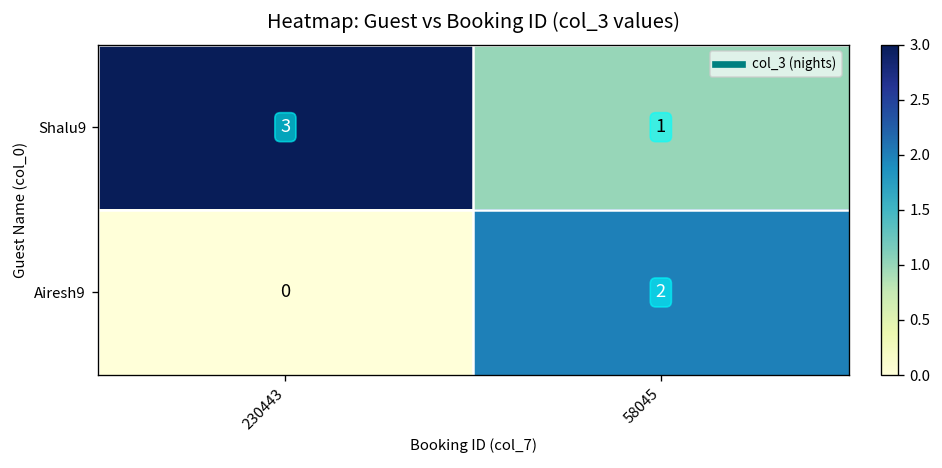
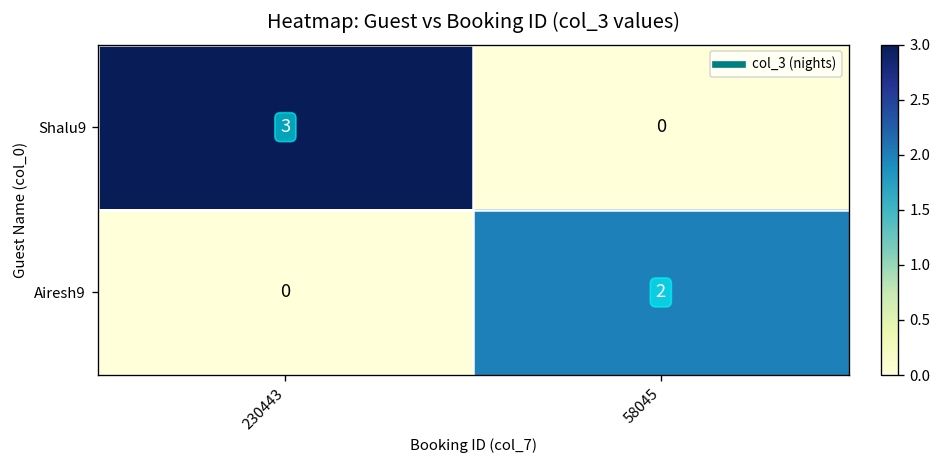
  {
    "Shalu9": {
-     "58045": 1
+     "58045": 0
    }
  }
